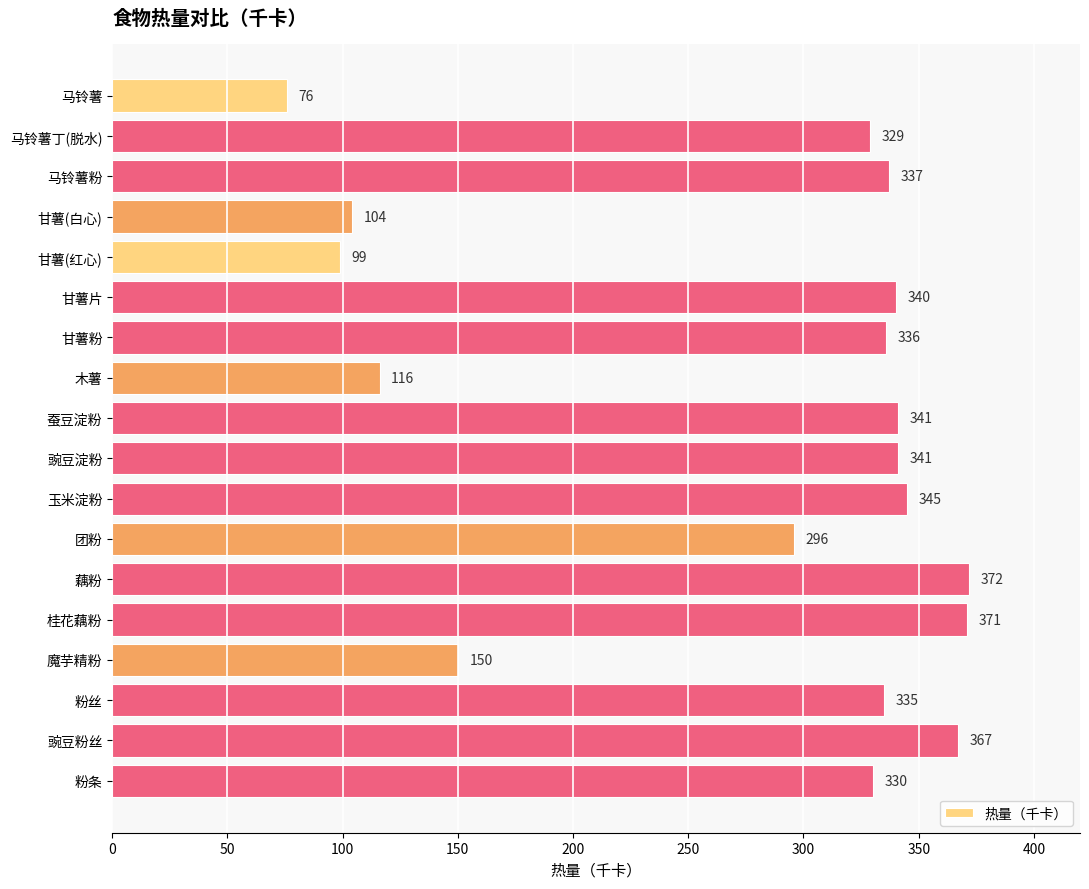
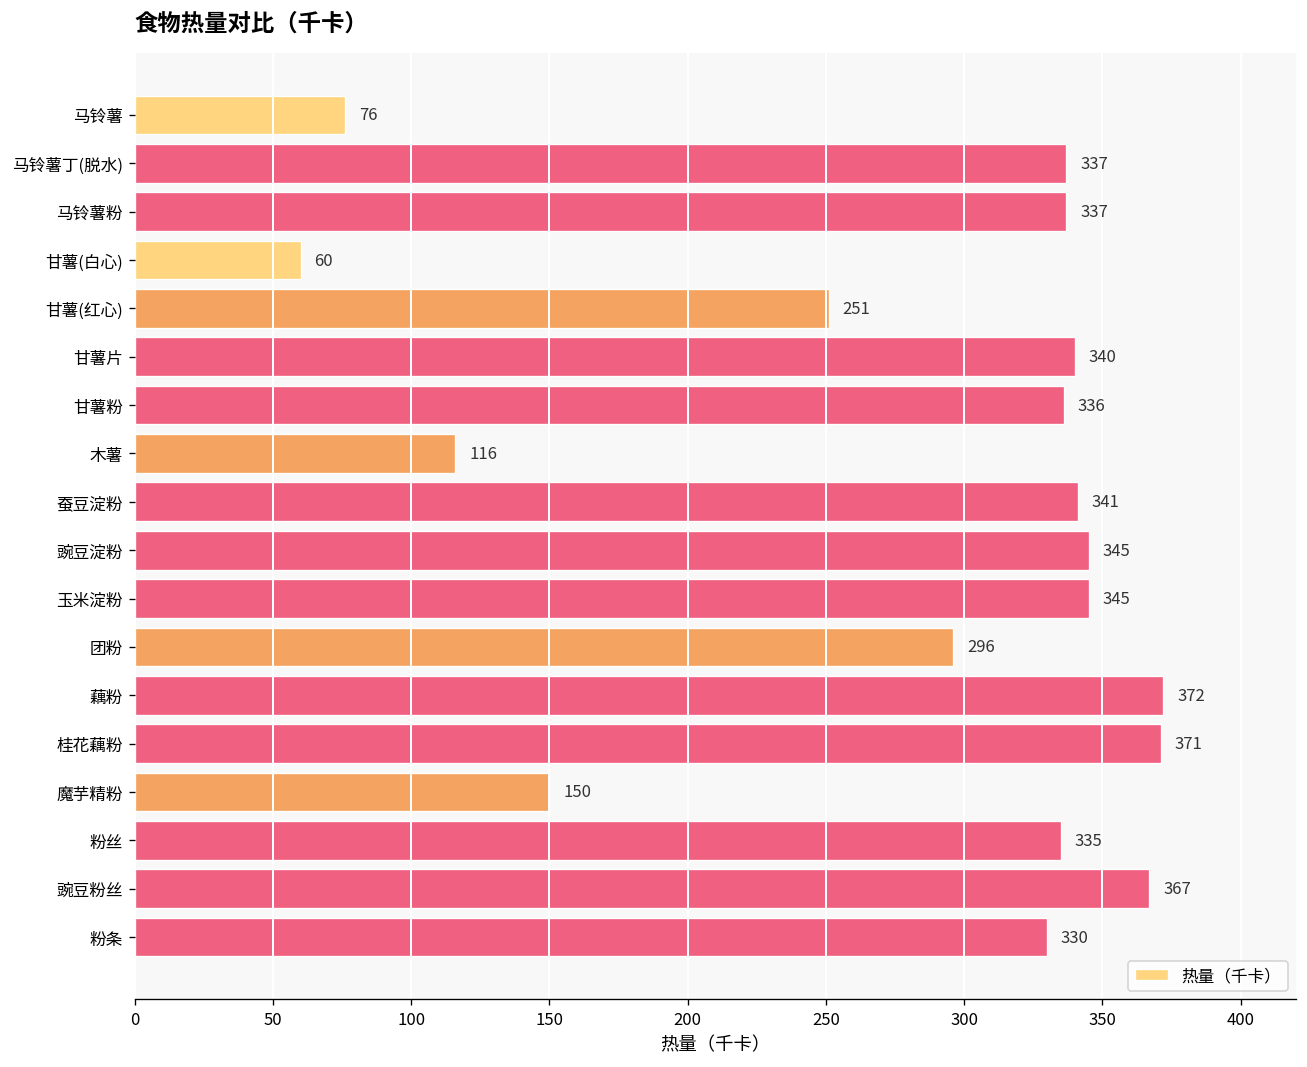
  {
    "马铃薯": 76,
-   "马铃薯丁(脱水)": 329,
+   "马铃薯丁(脱水)": 337,
    "马铃薯粉": 337,
-   "甘薯(白心)": 104,
-   "甘薯(红心)": 99,
+   "甘薯(白心)": 60,
+   "甘薯(红心)": 251,
    "甘薯片": 340,
    "甘薯粉": 336,
    "木薯": 116,
    "蚕豆淀粉": 341,
-   "豌豆淀粉": 341,
+   "豌豆淀粉": 345,
    "玉米淀粉": 345,
    "团粉": 296,
    "藕粉": 372,
    "桂花藕粉": 371,
    "魔芋精粉": 150,
    "粉丝": 335,
    "豌豆粉丝": 367,
    "粉条": 330
  }
